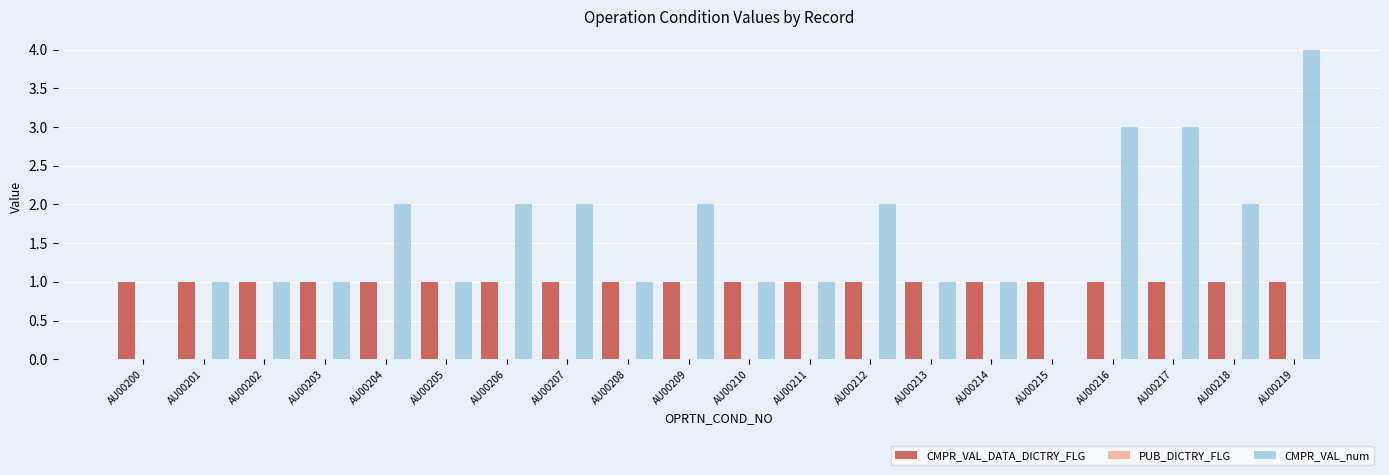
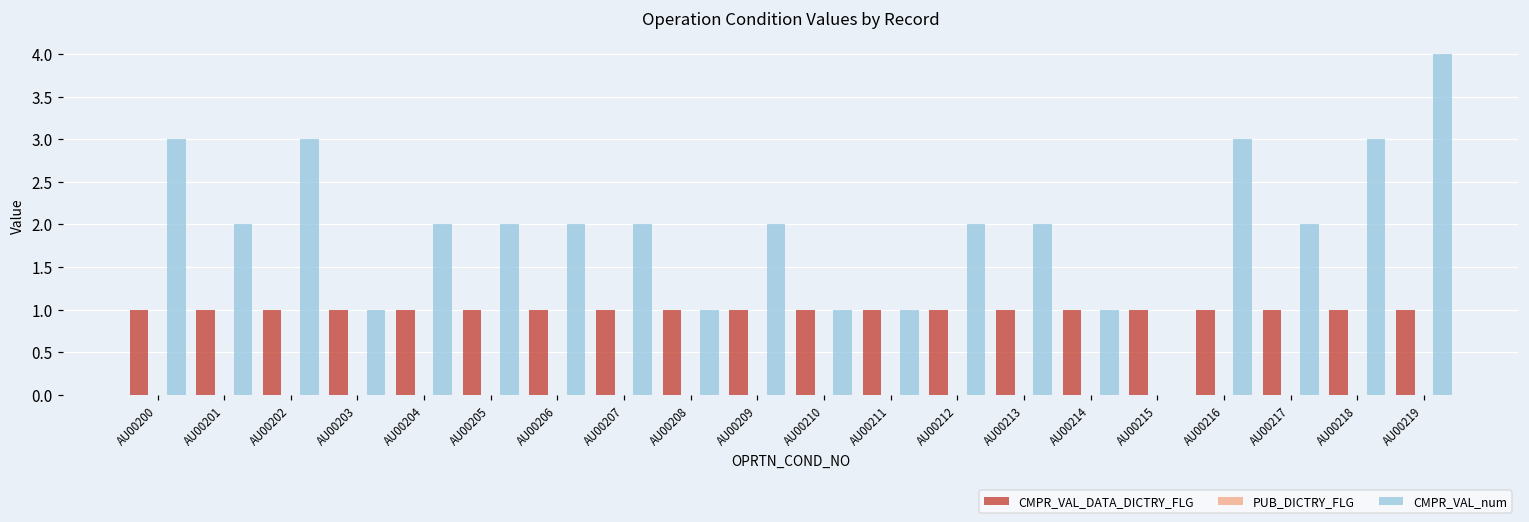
  {
    "CMPR_VAL_DATA_DICTRY_FLG": {
      "AU00200": 1,
      "AU00201": 1,
      "AU00202": 1,
      "AU00203": 1,
      "AU00204": 1,
      "AU00205": 1,
      "AU00206": 1,
      "AU00207": 1,
      "AU00208": 1,
      "AU00209": 1,
      "AU00210": 1,
      "AU00211": 1,
      "AU00212": 1,
      "AU00213": 1,
      "AU00214": 1,
      "AU00215": 1,
      "AU00216": 1,
      "AU00217": 1,
      "AU00218": 1,
      "AU00219": 1
    },
    "PUB_DICTRY_FLG": {
      "AU00200": 0,
      "AU00201": 0,
      "AU00202": 0,
      "AU00203": 0,
      "AU00204": 0,
      "AU00205": 0,
      "AU00206": 0,
      "AU00207": 0,
      "AU00208": 0,
      "AU00209": 0,
      "AU00210": 0,
      "AU00211": 0,
      "AU00212": 0,
      "AU00213": 0,
      "AU00214": 0,
      "AU00215": 0,
      "AU00216": 0,
      "AU00217": 0,
      "AU00218": 0,
      "AU00219": 0
    },
    "CMPR_VAL_num": {
-     "AU00200": 0,
-     "AU00201": 1,
-     "AU00202": 1,
+     "AU00200": 3,
+     "AU00201": 2,
+     "AU00202": 3,
      "AU00203": 1,
      "AU00204": 2,
-     "AU00205": 1,
+     "AU00205": 2,
      "AU00206": 2,
      "AU00207": 2,
      "AU00208": 1,
      "AU00209": 2,
      "AU00210": 1,
      "AU00211": 1,
      "AU00212": 2,
-     "AU00213": 1,
+     "AU00213": 2,
      "AU00214": 1,
      "AU00215": 0,
      "AU00216": 3,
-     "AU00217": 3,
-     "AU00218": 2,
+     "AU00217": 2,
+     "AU00218": 3,
      "AU00219": 4
    }
  }
